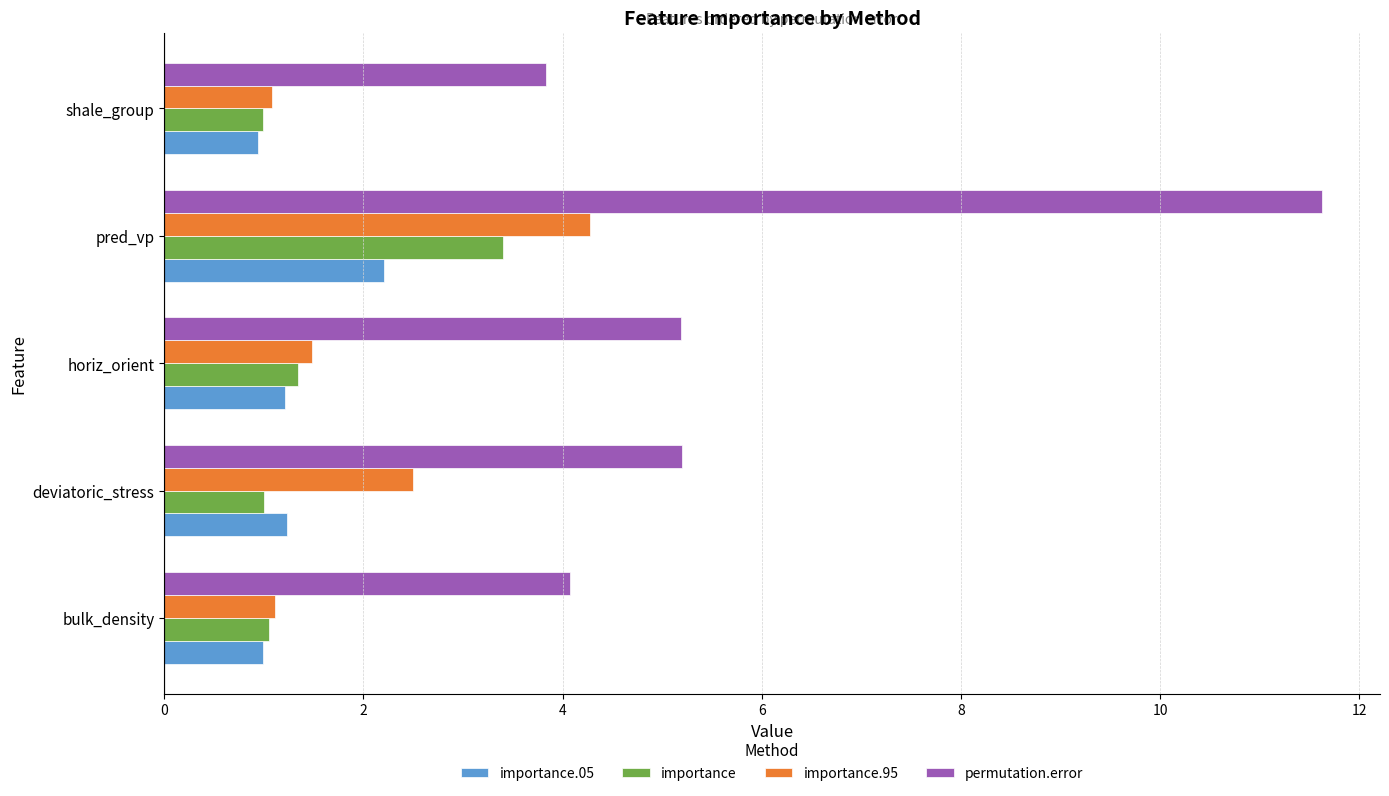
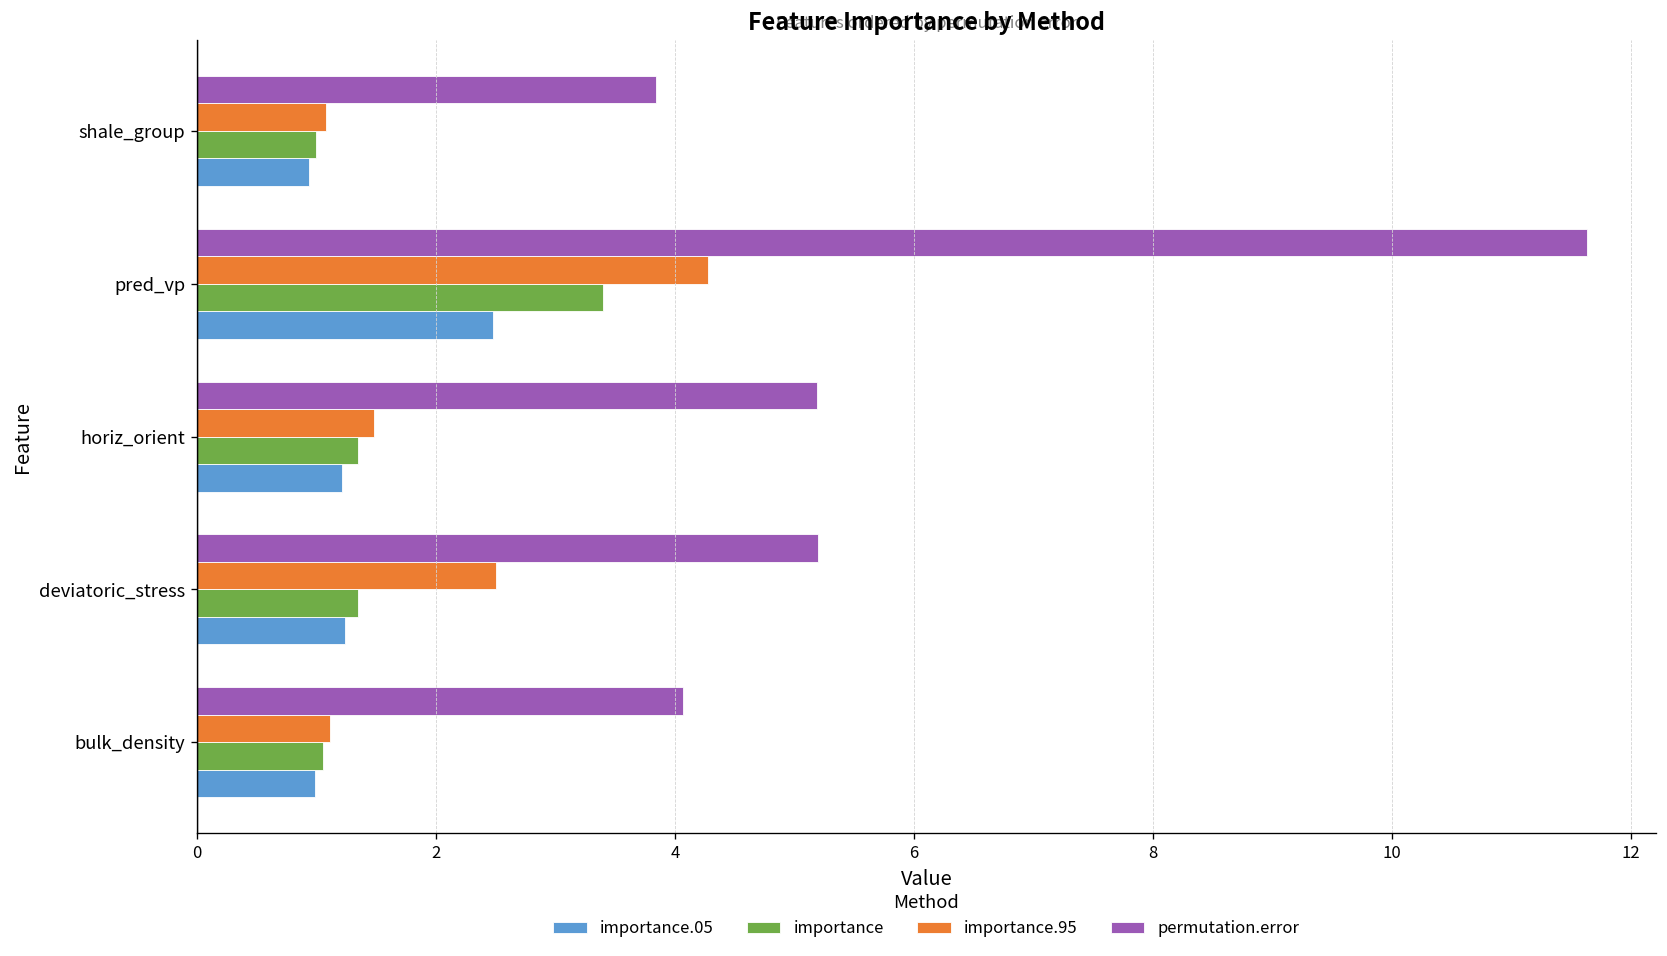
  {
    "importance.05": {
      "shale_group": 0.9,
-     "pred_vp": 2.2,
+     "pred_vp": 2.5,
      "horiz_orient": 1.2,
      "deviatoric_stress": 1.2,
      "bulk_density": 1.0
    },
    "importance": {
      "shale_group": 1.0,
      "pred_vp": 3.4,
      "horiz_orient": 1.3,
-     "deviatoric_stress": 1.0,
+     "deviatoric_stress": 1.3,
      "bulk_density": 1.1
    },
    "importance.95": {
      "shale_group": 1.1,
      "pred_vp": 4.3,
      "horiz_orient": 1.5,
      "deviatoric_stress": 2.5,
      "bulk_density": 1.1
    },
    "permutation.error": {
      "shale_group": 3.8,
      "pred_vp": 11.6,
      "horiz_orient": 5.2,
      "deviatoric_stress": 5.2,
      "bulk_density": 4.1
    }
  }
